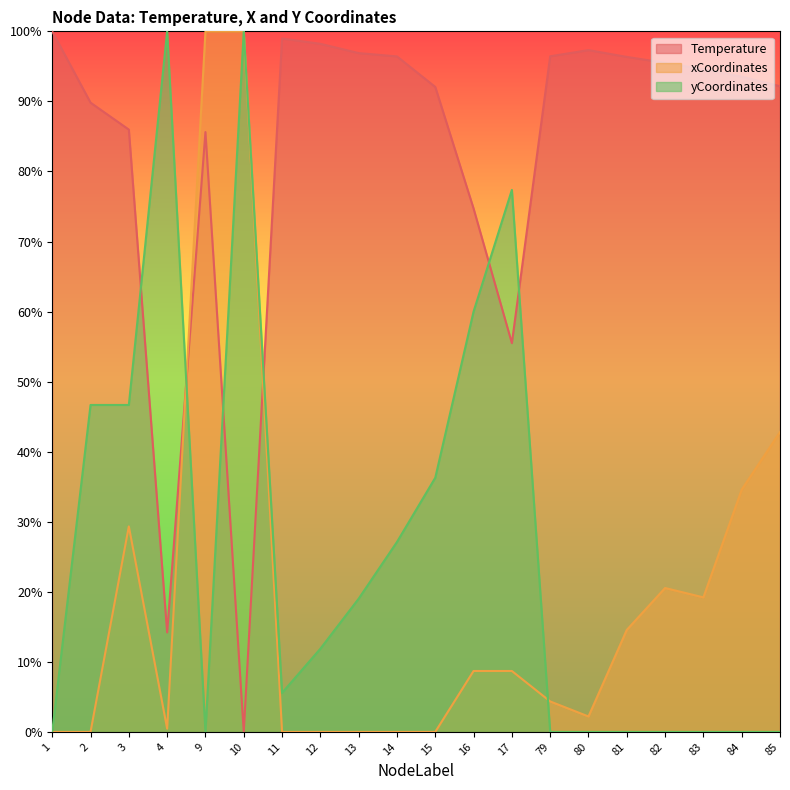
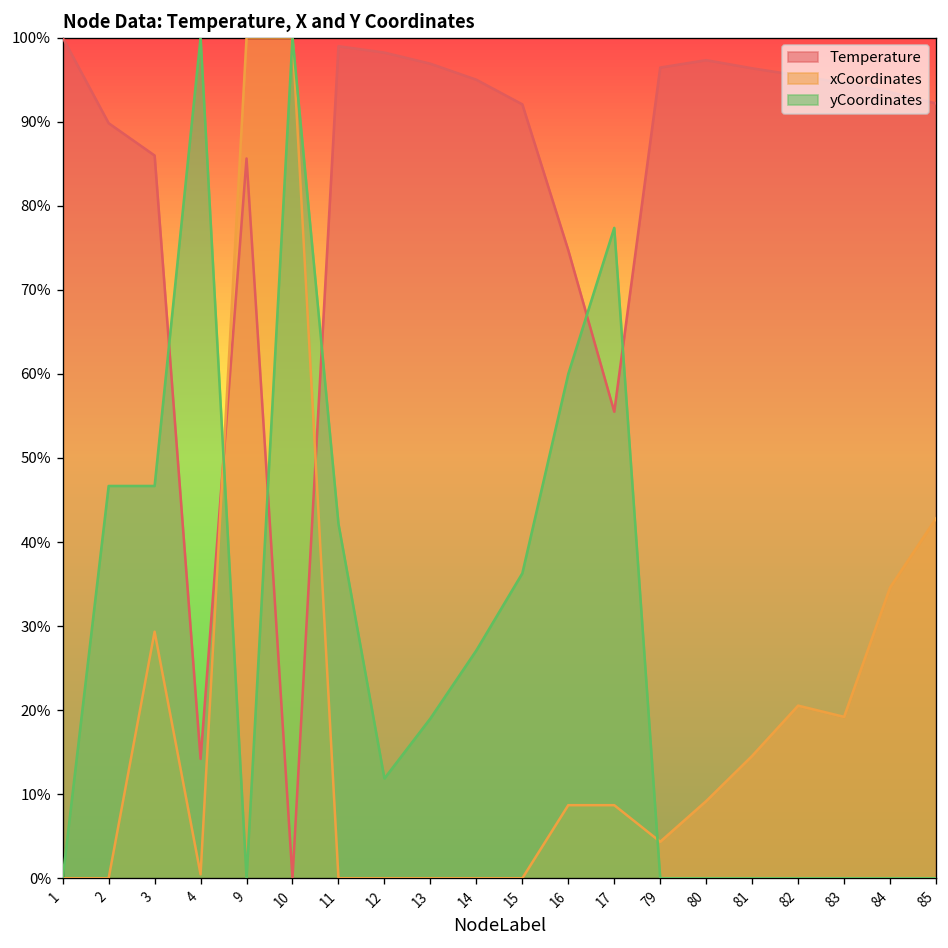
  {
    "Temperature": {
      "1": "100%",
      "2": "90%",
      "3": "86%",
      "4": "14%",
      "9": "86%",
      "10": "0%",
      "11": "99%",
      "12": "98%",
      "13": "97%",
-     "14": "96%",
+     "14": "95%",
      "15": "92%",
      "16": "75%",
      "17": "55%",
      "79": "96%",
      "80": "97%",
      "81": "96%",
      "85": "92%"
    },
    "xCoordinates": {
      "2": "0%",
      "3": "29%",
      "4": "0%",
      "9": "100%",
      "11": "0%",
      "12": "0%",
      "13": "0%",
      "14": "0%",
      "15": "0%",
      "16": "9%",
      "17": "9%",
      "79": "4%",
-     "80": "2%",
+     "80": "9%",
      "81": "15%",
      "82": "21%",
      "83": "19%",
      "84": "35%",
      "85": "43%"
    },
    "yCoordinates": {
      "2": "47%",
      "3": "47%",
      "4": "100%",
      "9": "0%",
-     "11": "6%",
+     "11": "42%",
      "12": "12%",
      "13": "19%",
      "14": "27%",
      "15": "36%",
      "16": "60%",
      "17": "77%",
      "79": "0%",
      "80": "0%",
      "81": "0%",
      "82": "0%",
      "83": "0%",
      "84": "0%",
      "85": "0%"
    }
  }
